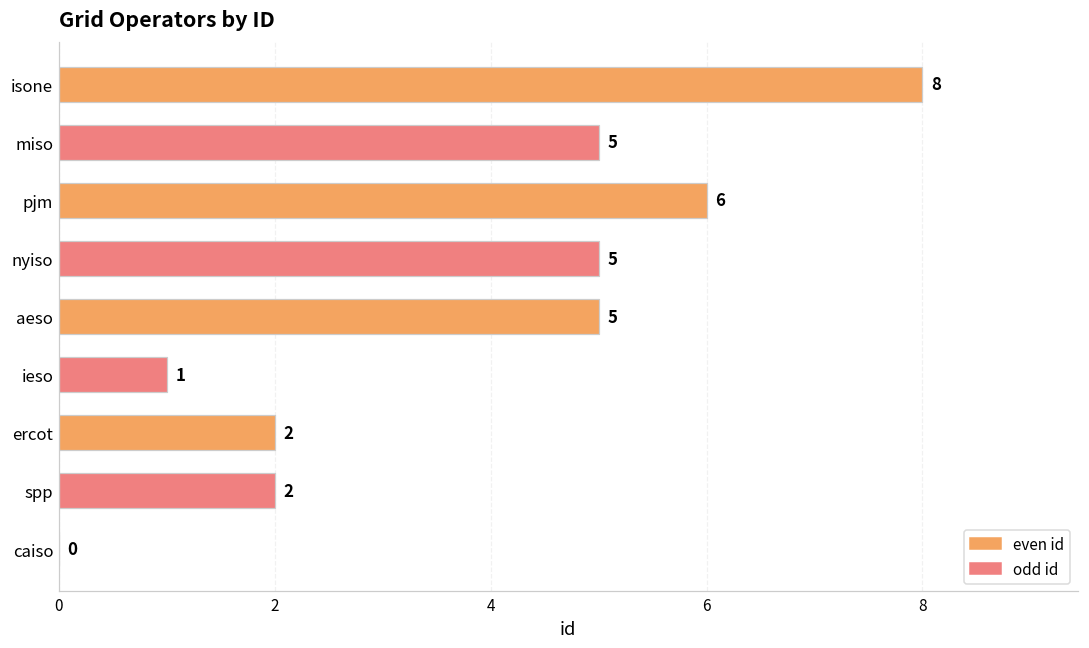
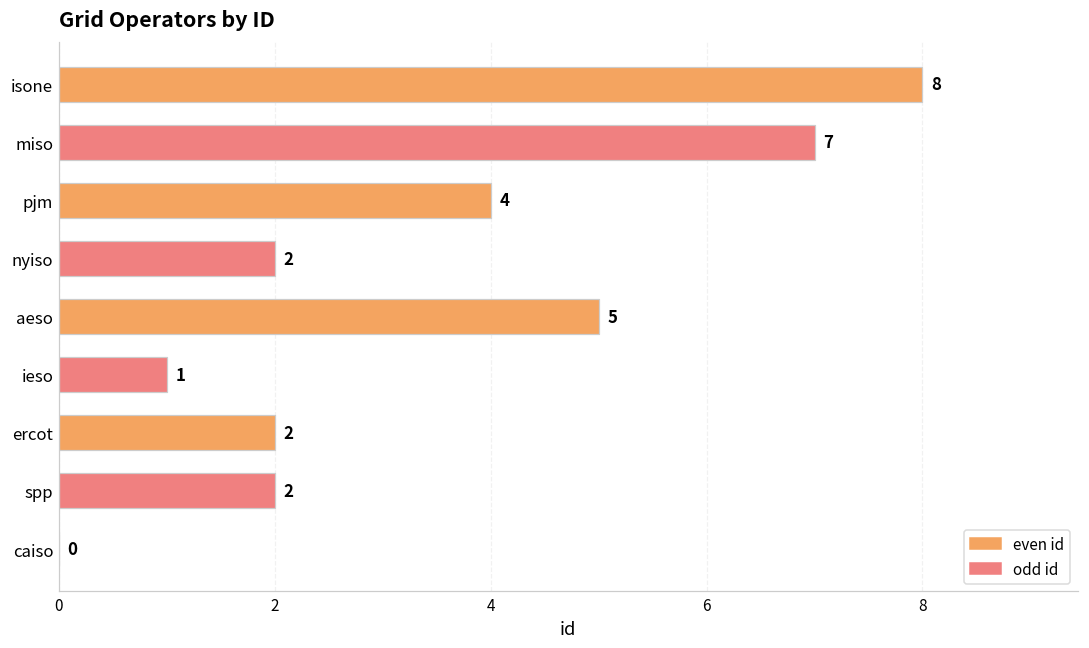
  {
    "isone": 8,
-   "miso": 5,
-   "pjm": 6,
-   "nyiso": 5,
+   "miso": 7,
+   "pjm": 4,
+   "nyiso": 2,
    "aeso": 5,
    "ieso": 1,
    "ercot": 2,
    "spp": 2,
    "caiso": 0
  }
